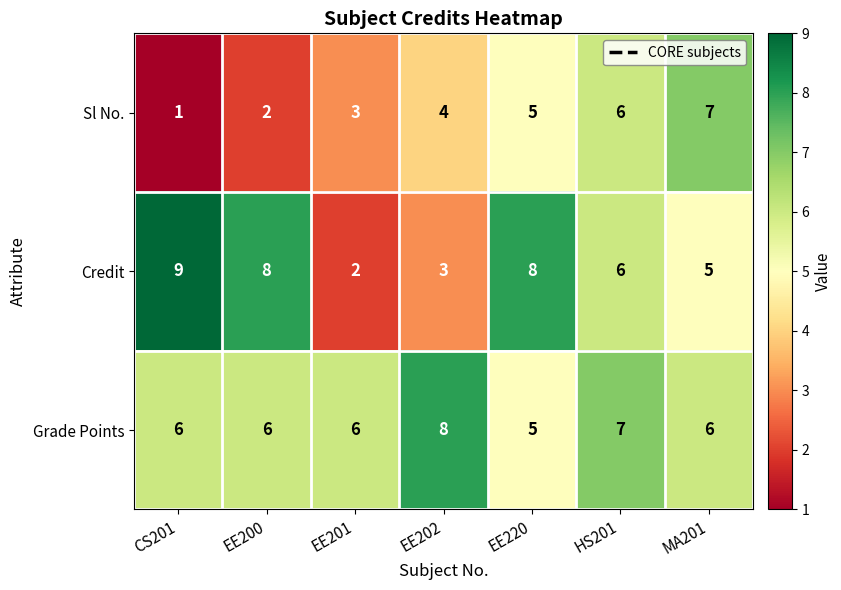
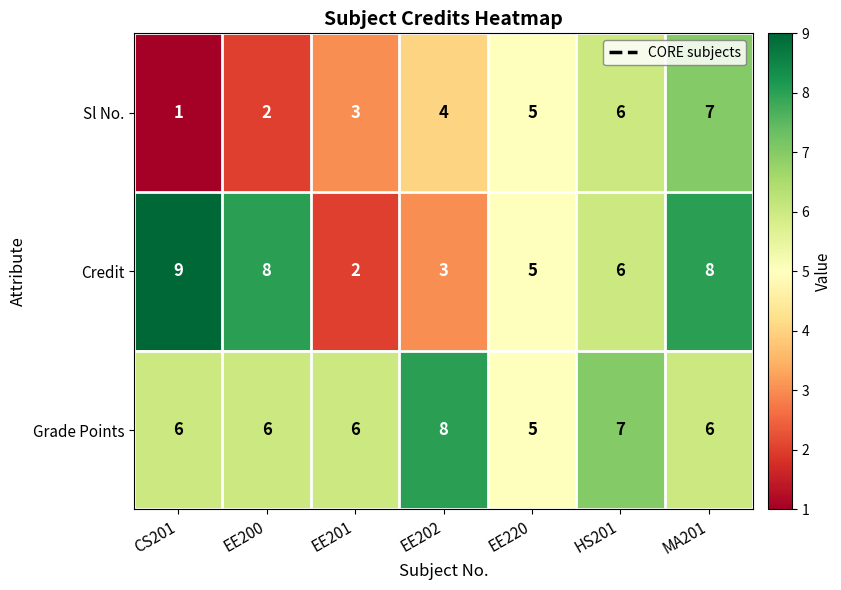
  {
    "Sl No.": {
      "CS201": 1,
      "EE200": 2,
      "EE201": 3,
      "EE202": 4,
      "EE220": 5,
      "HS201": 6,
      "MA201": 7
    },
    "Credit": {
      "CS201": 9,
      "EE200": 8,
      "EE201": 2,
      "EE202": 3,
-     "EE220": 8,
+     "EE220": 5,
      "HS201": 6,
-     "MA201": 5
+     "MA201": 8
    },
    "Grade Points": {
      "CS201": 6,
      "EE200": 6,
      "EE201": 6,
      "EE202": 8,
      "EE220": 5,
      "HS201": 7,
      "MA201": 6
    }
  }
